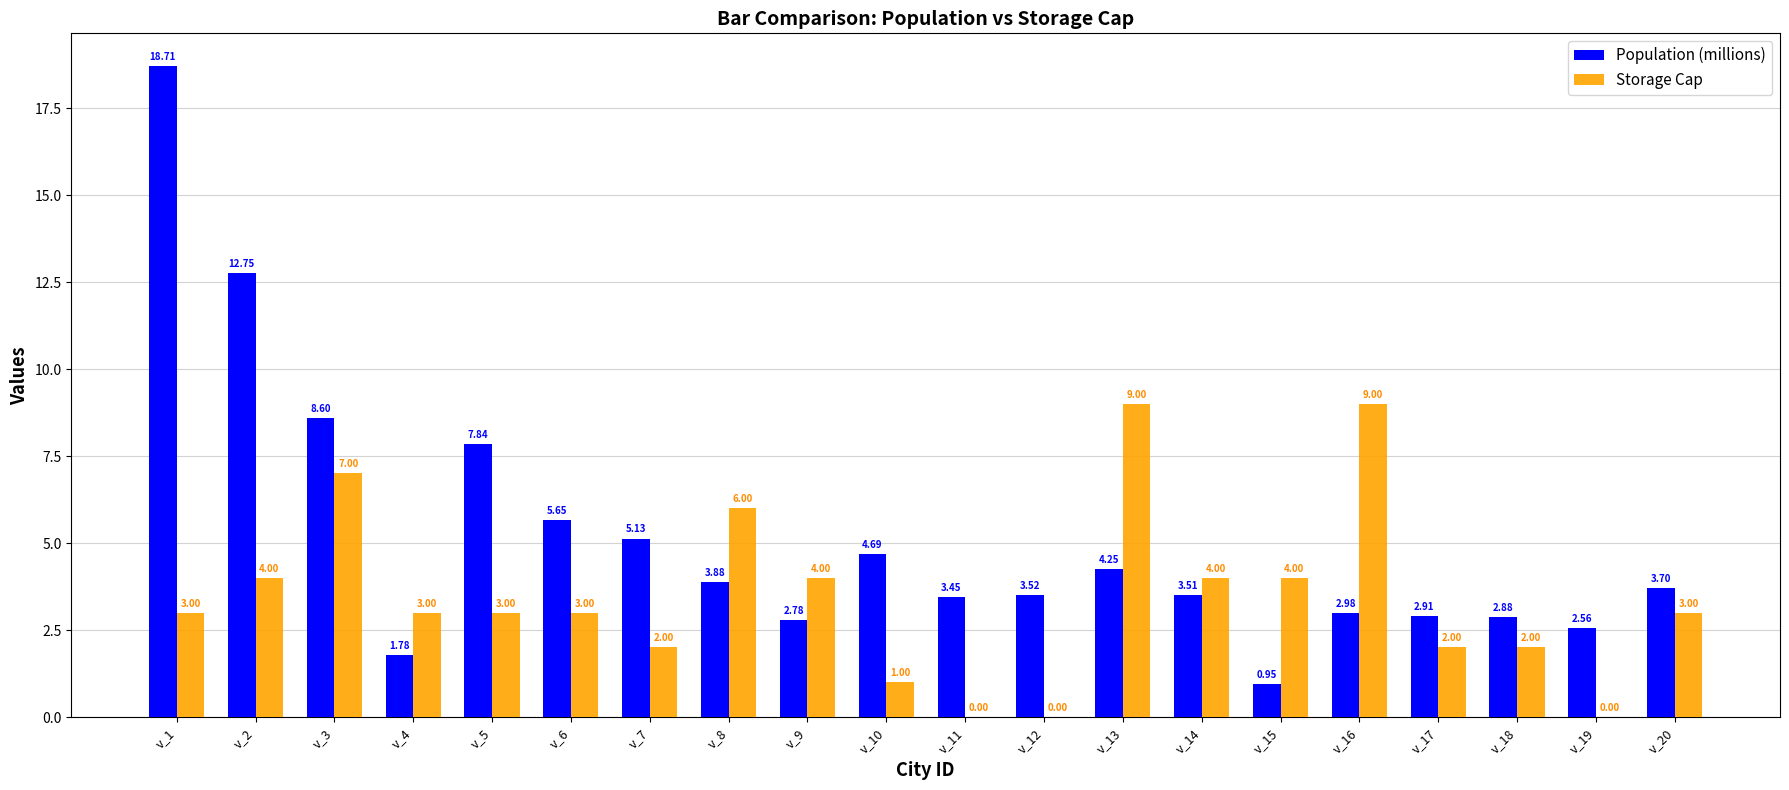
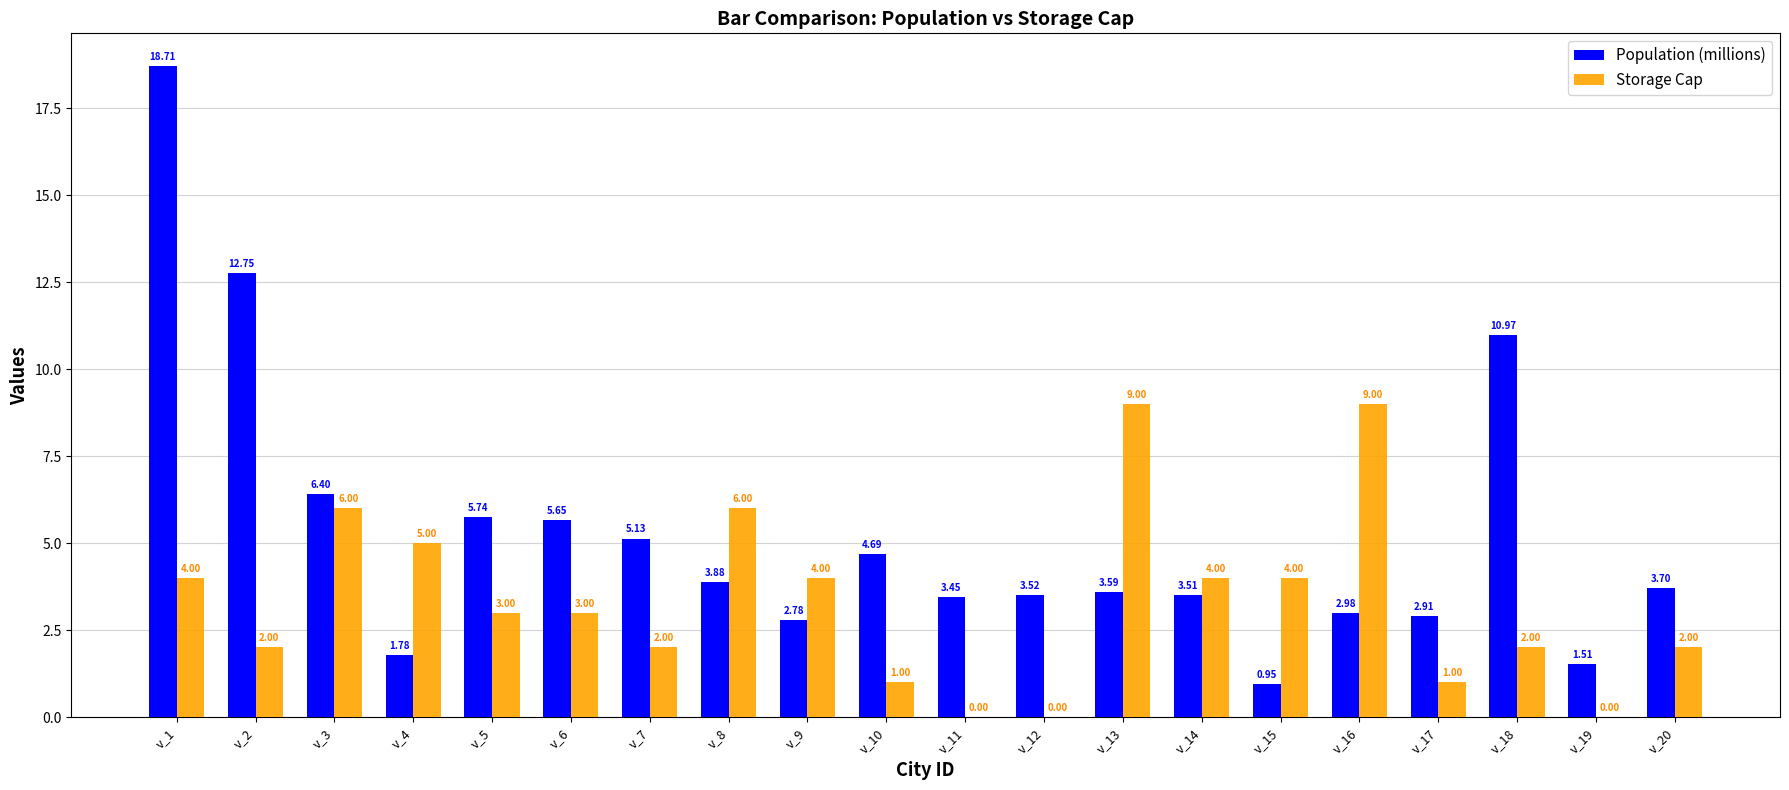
  {
    "Population (millions)": {
      "v_1": 18.71,
      "v_2": 12.75,
-     "v_3": 8.60,
+     "v_3": 6.40,
      "v_4": 1.78,
-     "v_5": 7.84,
+     "v_5": 5.74,
      "v_6": 5.65,
      "v_7": 5.13,
      "v_8": 3.88,
      "v_9": 2.78,
      "v_10": 4.69,
      "v_11": 3.45,
      "v_12": 3.52,
-     "v_13": 4.25,
+     "v_13": 3.59,
      "v_14": 3.51,
      "v_15": 0.95,
      "v_16": 2.98,
      "v_17": 2.91,
-     "v_18": 2.88,
-     "v_19": 2.56,
+     "v_18": 10.97,
+     "v_19": 1.51,
      "v_20": 3.70
    },
    "Storage Cap": {
-     "v_1": 3.00,
-     "v_2": 4.00,
-     "v_3": 7.00,
-     "v_4": 3.00,
+     "v_1": 4.00,
+     "v_2": 2.00,
+     "v_3": 6.00,
+     "v_4": 5.00,
      "v_5": 3.00,
      "v_6": 3.00,
      "v_7": 2.00,
      "v_8": 6.00,
      "v_9": 4.00,
      "v_10": 1.00,
      "v_11": 0.00,
      "v_12": 0.00,
      "v_13": 9.00,
      "v_14": 4.00,
      "v_15": 4.00,
      "v_16": 9.00,
-     "v_17": 2.00,
+     "v_17": 1.00,
      "v_18": 2.00,
      "v_19": 0.00,
-     "v_20": 3.00
+     "v_20": 2.00
    }
  }
